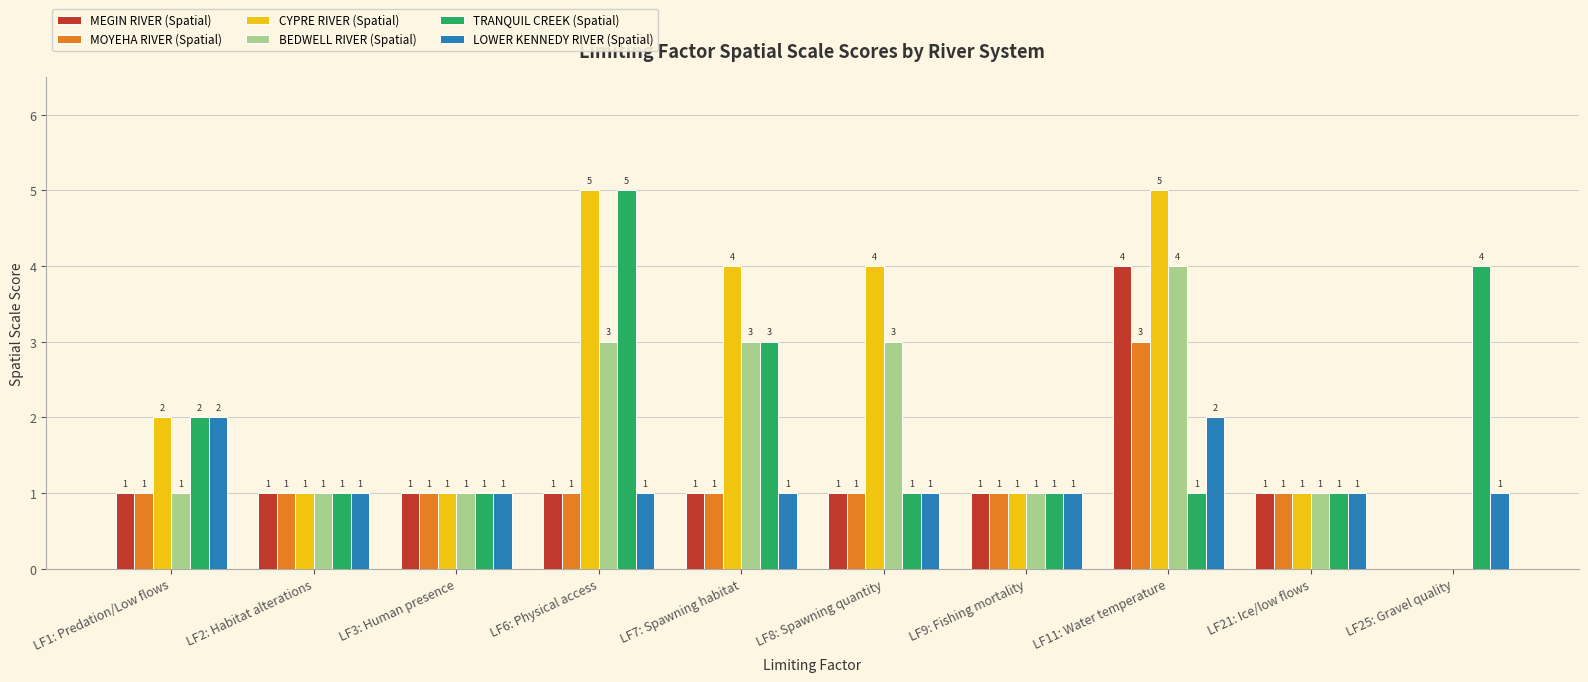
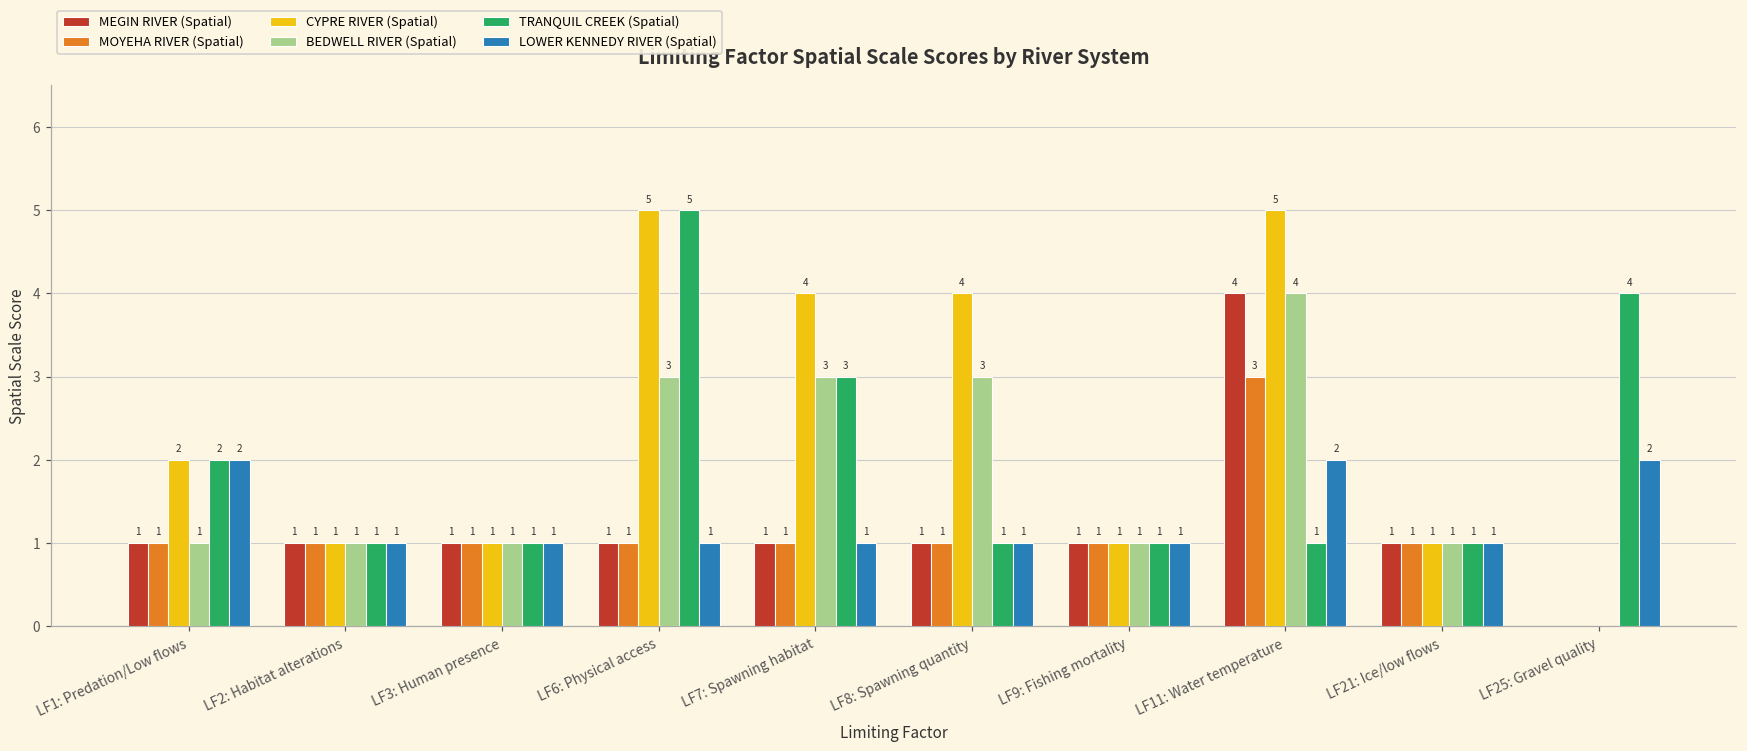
  {
    "MEGIN RIVER (Spatial)": {
      "LF1: Predation/Low flows": 1,
      "LF2: Habitat alterations": 1,
      "LF3: Human presence": 1,
      "LF6: Physical access": 1,
      "LF7: Spawning habitat": 1,
      "LF8: Spawning quantity": 1,
      "LF9: Fishing mortality": 1,
      "LF11: Water temperature": 4,
      "LF21: Ice/low flows": 1
    },
    "MOYEHA RIVER (Spatial)": {
      "LF1: Predation/Low flows": 1,
      "LF2: Habitat alterations": 1,
      "LF3: Human presence": 1,
      "LF6: Physical access": 1,
      "LF7: Spawning habitat": 1,
      "LF8: Spawning quantity": 1,
      "LF9: Fishing mortality": 1,
      "LF11: Water temperature": 3,
      "LF21: Ice/low flows": 1
    },
    "CYPRE RIVER (Spatial)": {
      "LF1: Predation/Low flows": 2,
      "LF2: Habitat alterations": 1,
      "LF3: Human presence": 1,
      "LF6: Physical access": 5,
      "LF7: Spawning habitat": 4,
      "LF8: Spawning quantity": 4,
      "LF9: Fishing mortality": 1,
      "LF11: Water temperature": 5,
      "LF21: Ice/low flows": 1
    },
    "BEDWELL RIVER (Spatial)": {
      "LF1: Predation/Low flows": 1,
      "LF2: Habitat alterations": 1,
      "LF3: Human presence": 1,
      "LF6: Physical access": 3,
      "LF7: Spawning habitat": 3,
      "LF8: Spawning quantity": 3,
      "LF9: Fishing mortality": 1,
      "LF11: Water temperature": 4,
      "LF21: Ice/low flows": 1
    },
    "TRANQUIL CREEK (Spatial)": {
      "LF1: Predation/Low flows": 2,
      "LF2: Habitat alterations": 1,
      "LF3: Human presence": 1,
      "LF6: Physical access": 5,
      "LF7: Spawning habitat": 3,
      "LF8: Spawning quantity": 1,
      "LF9: Fishing mortality": 1,
      "LF11: Water temperature": 1,
      "LF21: Ice/low flows": 1,
      "LF25: Gravel quality": 4
    },
    "LOWER KENNEDY RIVER (Spatial)": {
      "LF1: Predation/Low flows": 2,
      "LF2: Habitat alterations": 1,
      "LF3: Human presence": 1,
      "LF6: Physical access": 1,
      "LF7: Spawning habitat": 1,
      "LF8: Spawning quantity": 1,
      "LF9: Fishing mortality": 1,
      "LF11: Water temperature": 2,
      "LF21: Ice/low flows": 1,
-     "LF25: Gravel quality": 1
+     "LF25: Gravel quality": 2
    }
  }
